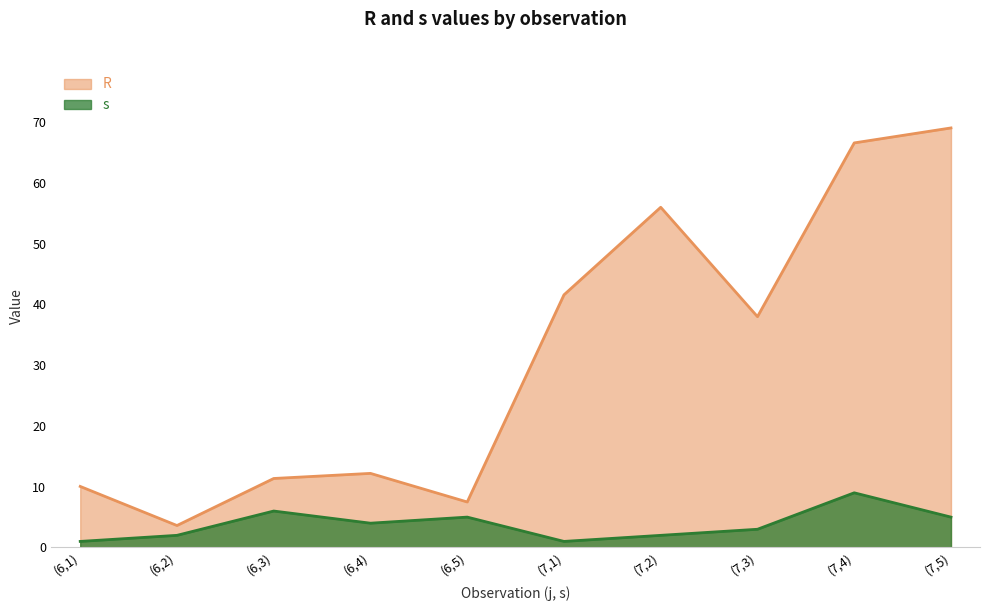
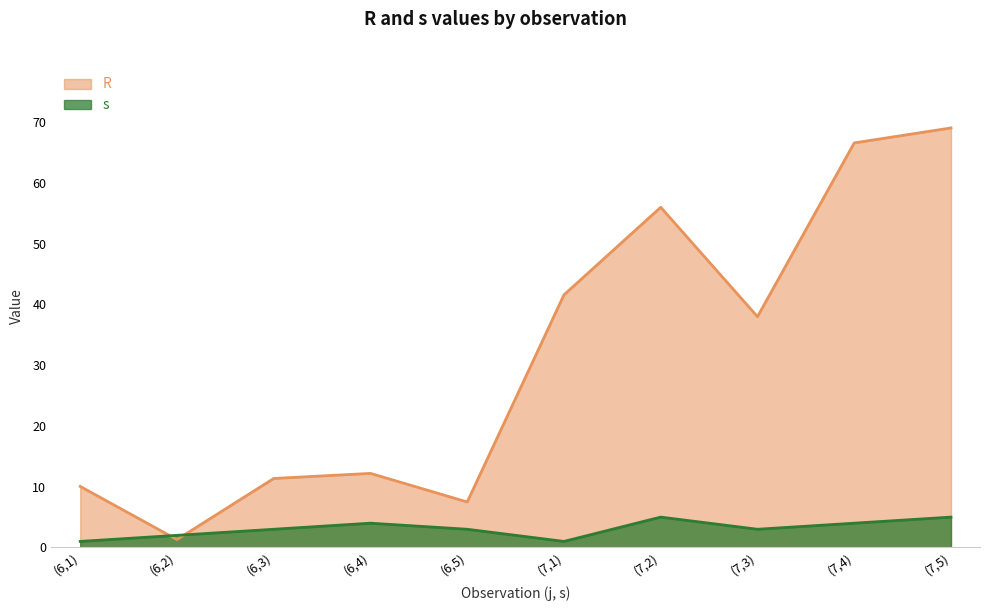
  {
    "R": {
      "(6,1)": 10,
-     "(6,2)": 4,
+     "(6,2)": 1,
      "(6,3)": 11,
      "(6,4)": 12,
      "(6,5)": 7,
      "(7,1)": 42,
      "(7,2)": 56,
      "(7,3)": 38,
      "(7,4)": 67,
      "(7,5)": 69
    },
    "s": {
      "(6,1)": 1,
      "(6,2)": 2,
-     "(6,3)": 6,
+     "(6,3)": 3,
      "(6,4)": 4,
-     "(6,5)": 5,
+     "(6,5)": 3,
      "(7,1)": 1,
-     "(7,2)": 2,
+     "(7,2)": 5,
      "(7,3)": 3,
-     "(7,4)": 9,
+     "(7,4)": 4,
      "(7,5)": 5
    }
  }
